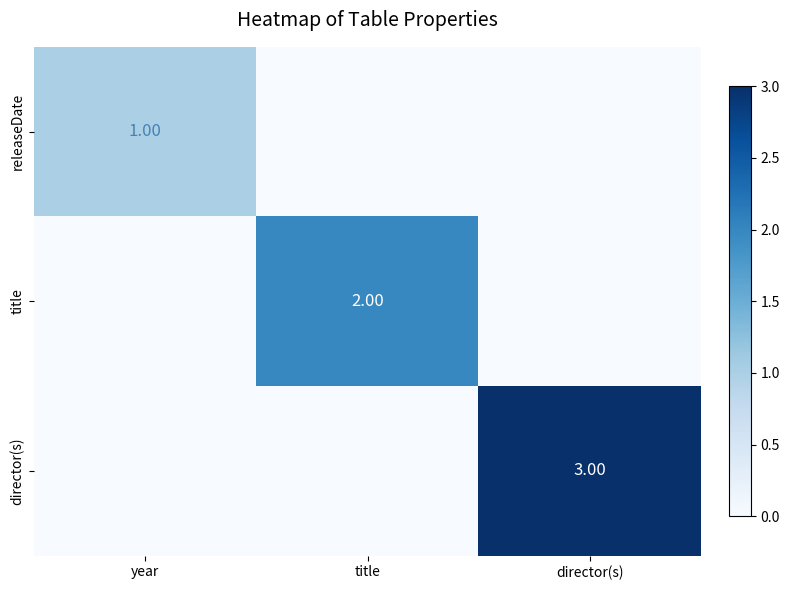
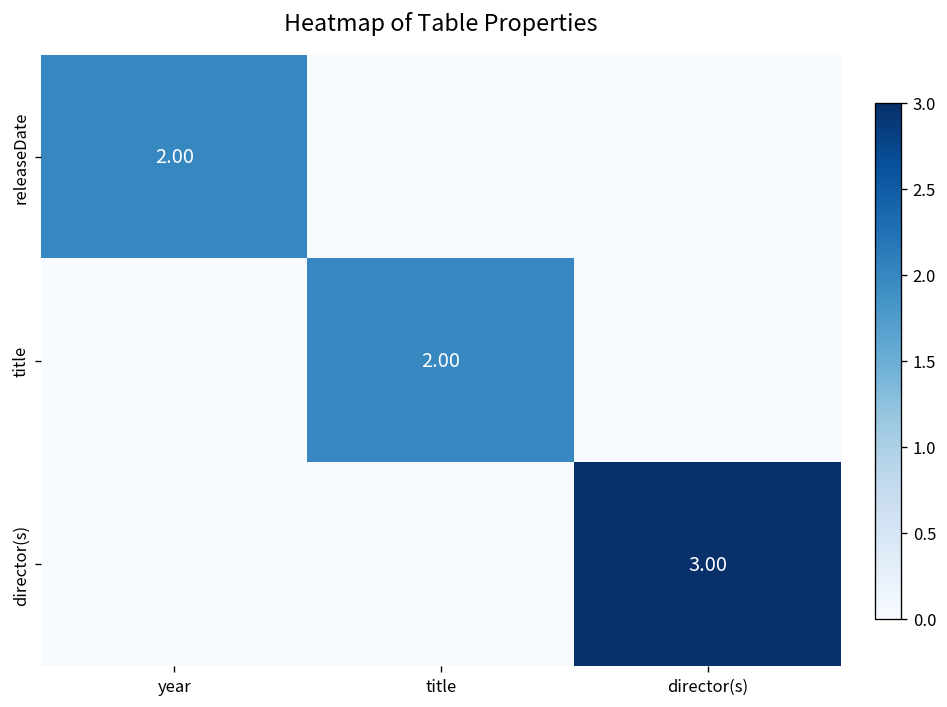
  {
    "releaseDate": {
-     "year": 1.00
+     "year": 2.00
    },
    "title": {
      "title": 2.00
    },
    "director(s)": {
      "director(s)": 3.00
    }
  }
